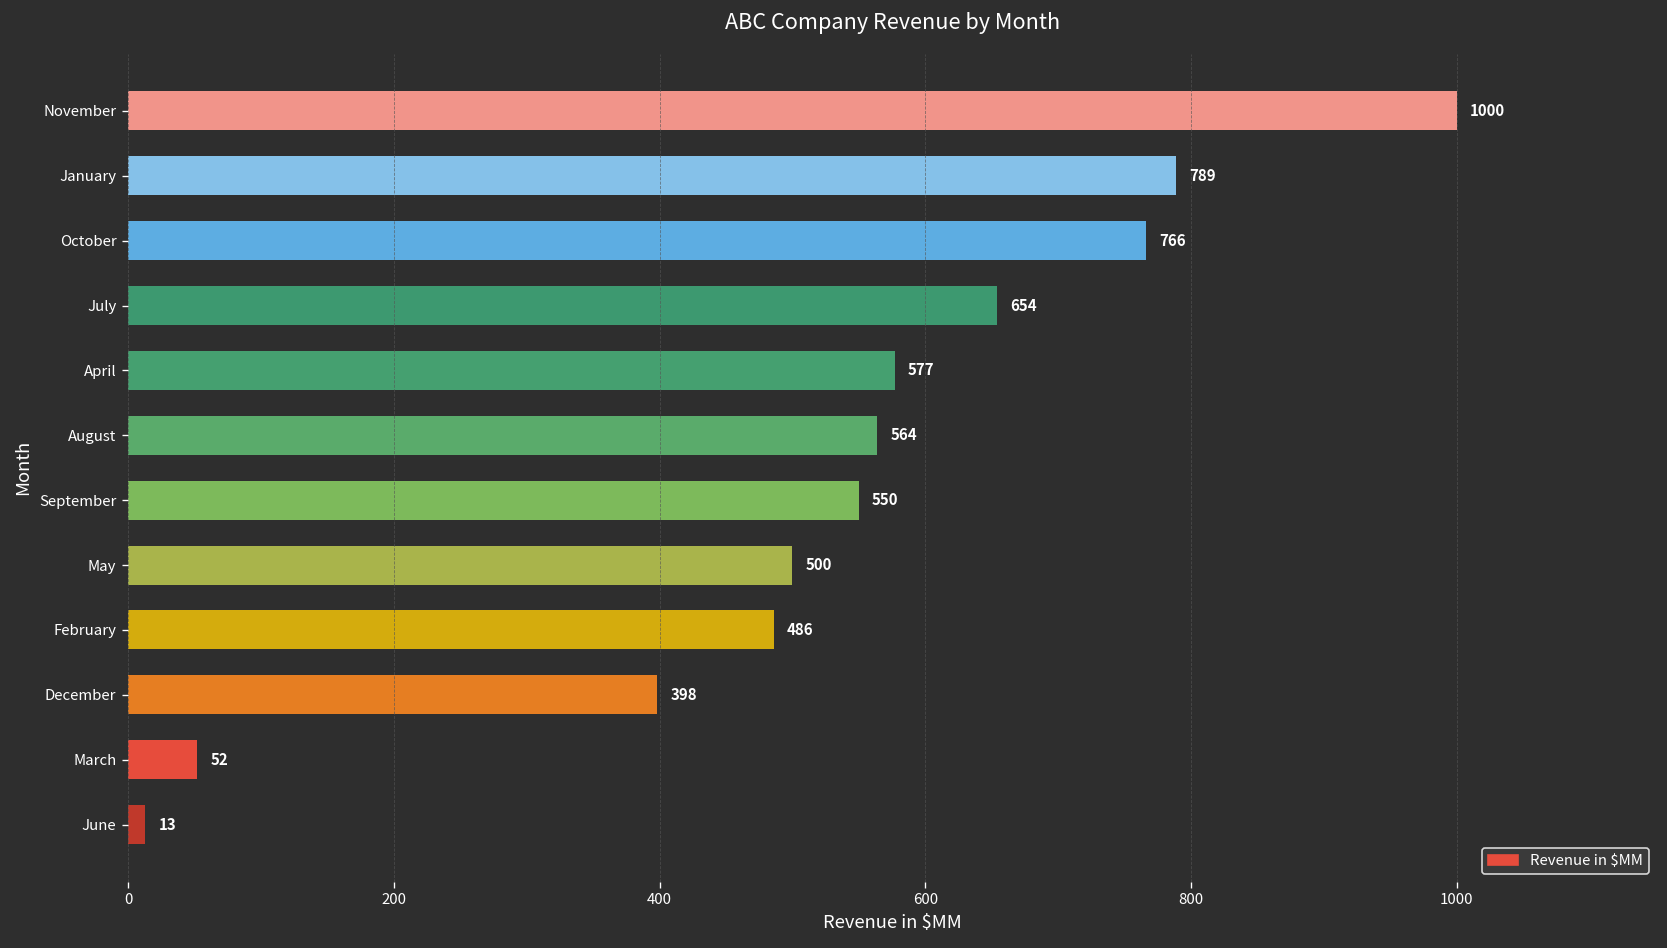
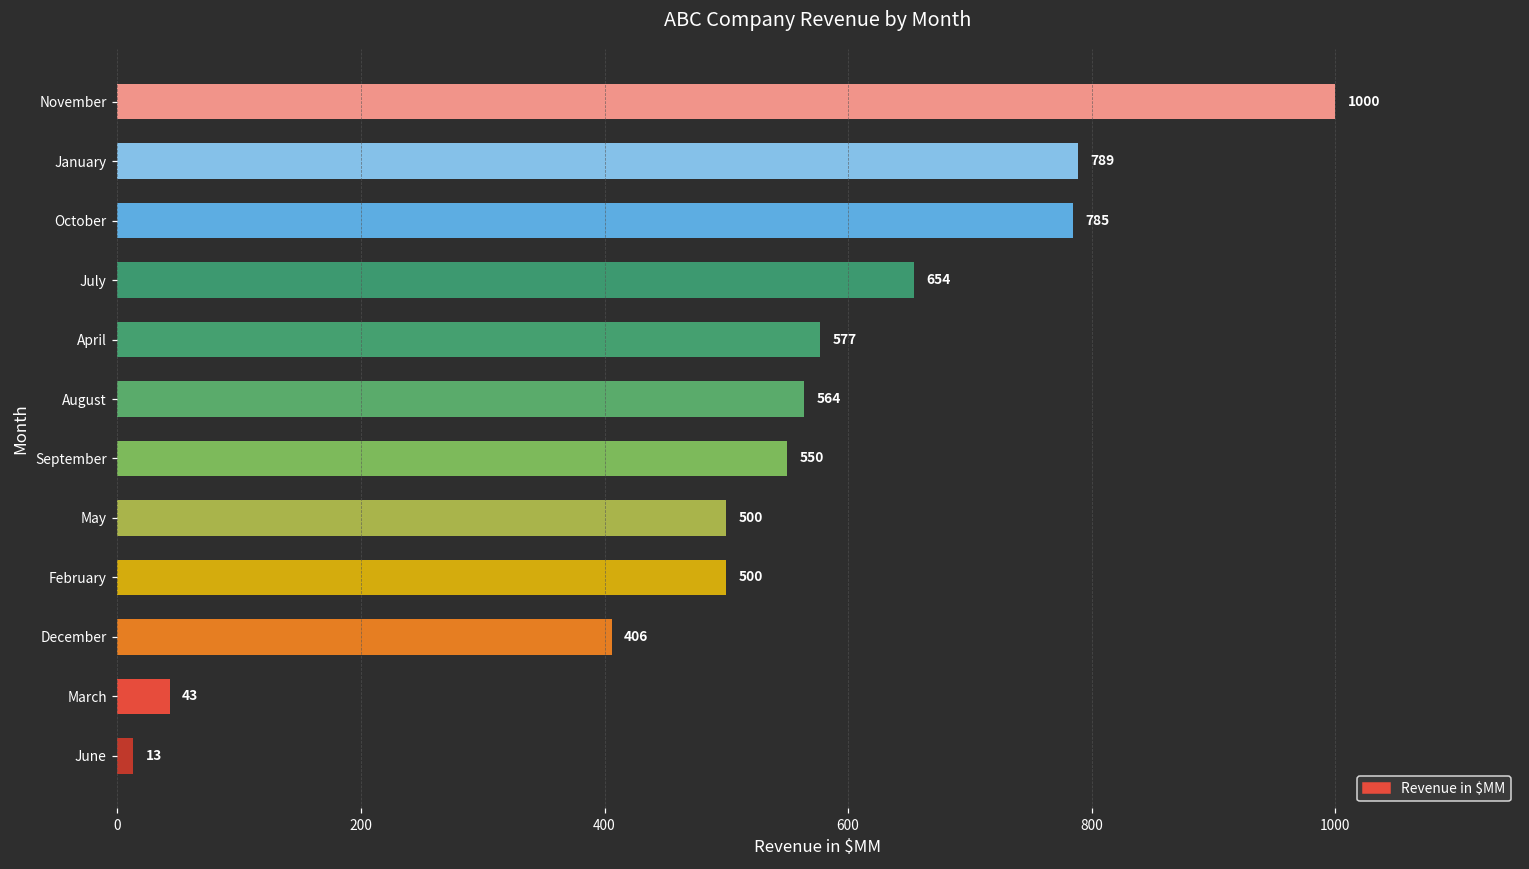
  {
    "November": 1000,
    "January": 789,
-   "October": 766,
+   "October": 785,
    "July": 654,
    "April": 577,
    "August": 564,
    "September": 550,
    "May": 500,
-   "February": 486,
-   "December": 398,
-   "March": 52,
+   "February": 500,
+   "December": 406,
+   "March": 43,
    "June": 13
  }
